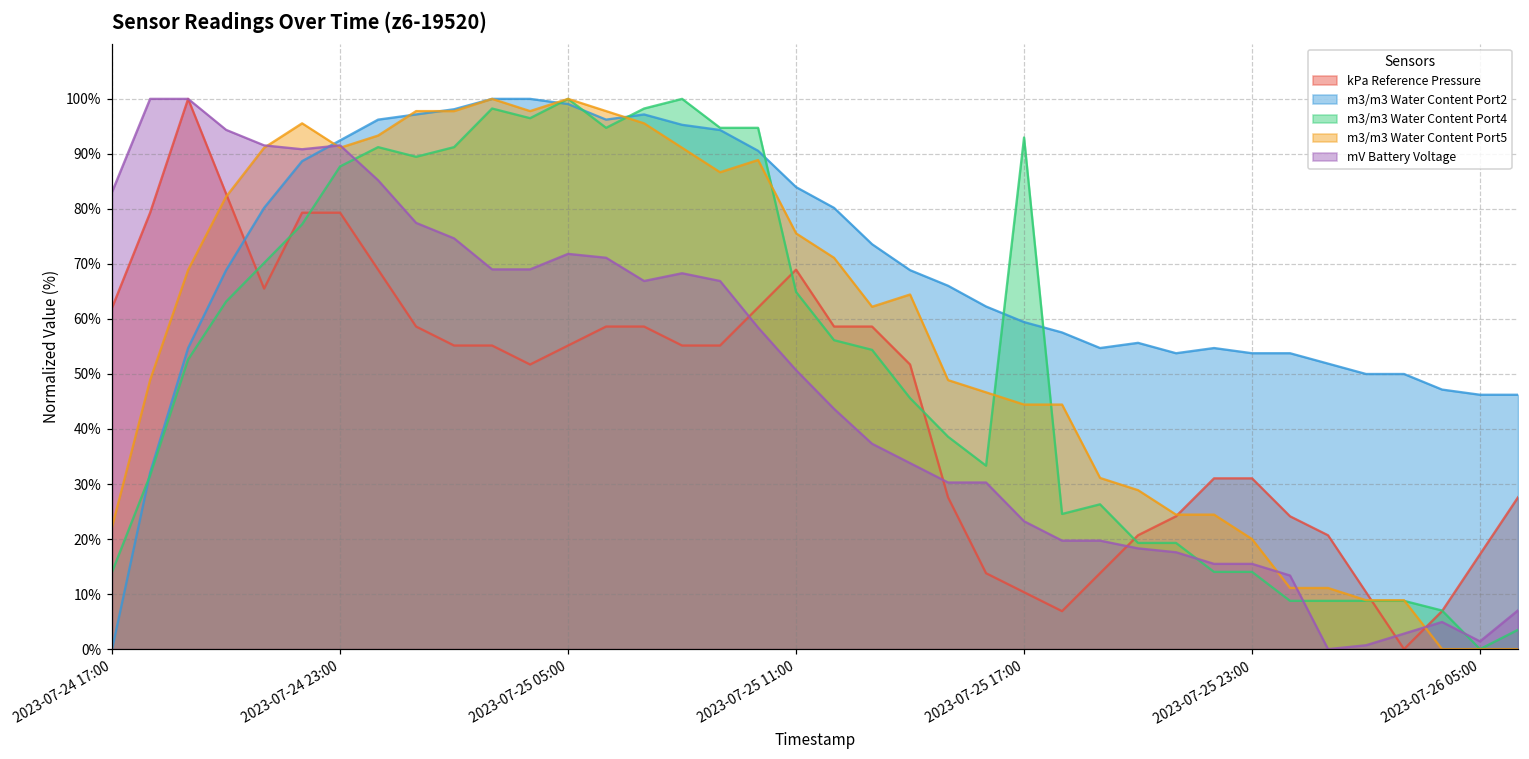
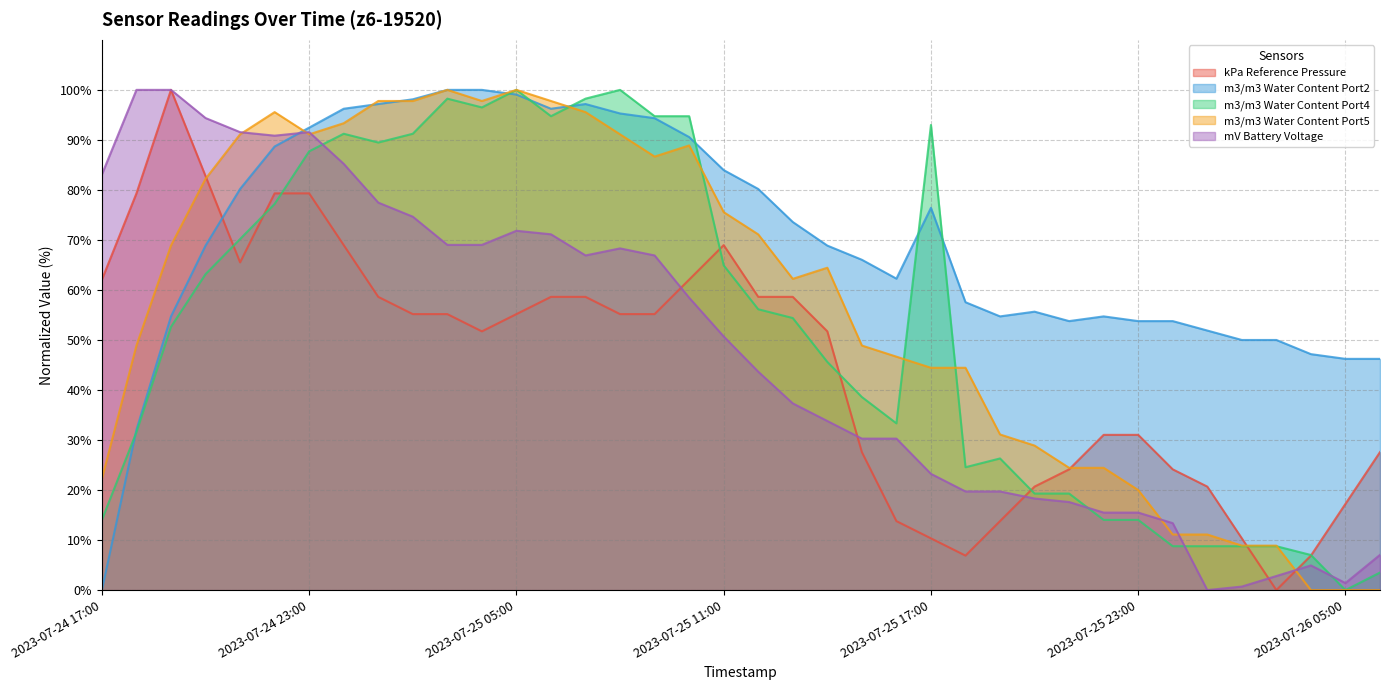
  {
    "kPa Reference Pressure": {
      "2023-07-24 17:00": "62%",
      "2023-07-24 23:00": "79%",
      "2023-07-25 05:00": "55%",
      "2023-07-25 11:00": "69%",
      "2023-07-25 17:00": "10%",
      "2023-07-25 23:00": "31%",
      "2023-07-26 05:00": "17%"
    },
    "m3/m3 Water Content Port2": {
      "2023-07-24 17:00": "0%",
      "2023-07-24 23:00": "92%",
      "2023-07-25 05:00": "99%",
      "2023-07-25 11:00": "84%",
-     "2023-07-25 17:00": "59%",
+     "2023-07-25 17:00": "76%",
      "2023-07-25 23:00": "54%",
      "2023-07-26 05:00": "46%"
    },
    "m3/m3 Water Content Port4": {
      "2023-07-24 17:00": "14%",
      "2023-07-24 23:00": "88%",
      "2023-07-25 11:00": "65%",
      "2023-07-25 17:00": "93%",
      "2023-07-25 23:00": "14%"
    },
    "m3/m3 Water Content Port5": {
      "2023-07-24 17:00": "22%",
      "2023-07-25 11:00": "76%",
      "2023-07-25 17:00": "44%",
      "2023-07-25 23:00": "20%"
    },
    "mV Battery Voltage": {
      "2023-07-24 17:00": "83%",
      "2023-07-25 05:00": "72%",
      "2023-07-25 11:00": "51%",
      "2023-07-25 17:00": "23%",
      "2023-07-25 23:00": "15%",
      "2023-07-26 05:00": "1%"
    }
  }
